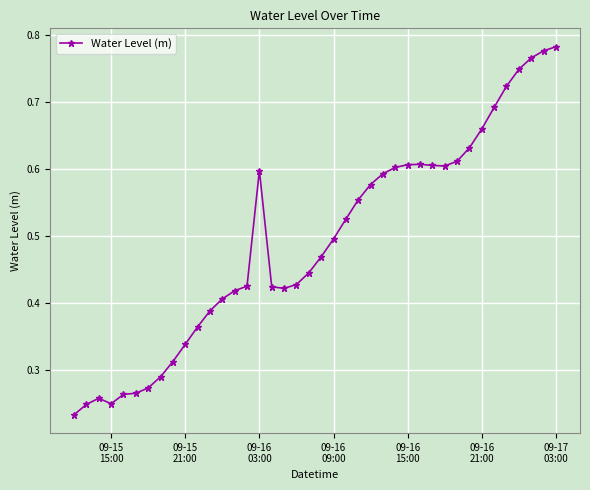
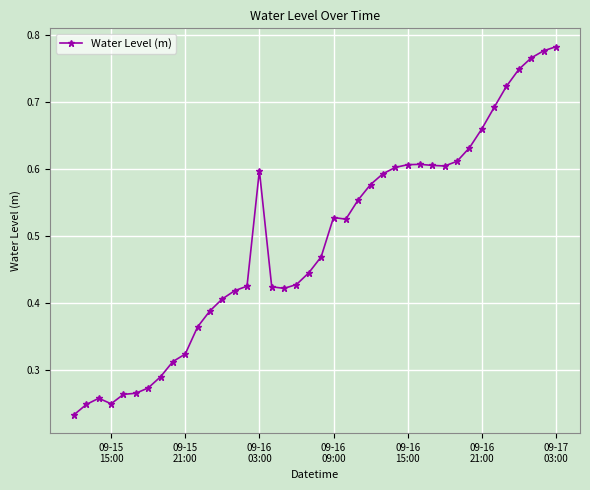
  {
    "09-15 15:00": 0.25,
-   "09-15 21:00": 0.34,
+   "09-15 21:00": 0.32,
    "09-16 03:00": 0.60,
-   "09-16 09:00": 0.50,
+   "09-16 09:00": 0.53,
    "09-16 15:00": 0.61,
    "09-16 21:00": 0.66,
    "09-17 03:00": 0.78
  }
